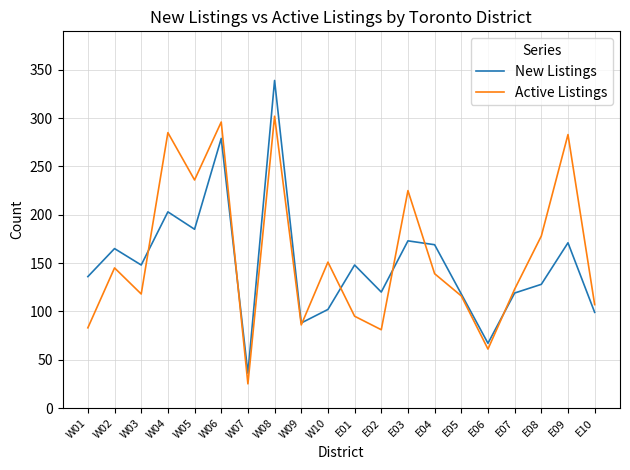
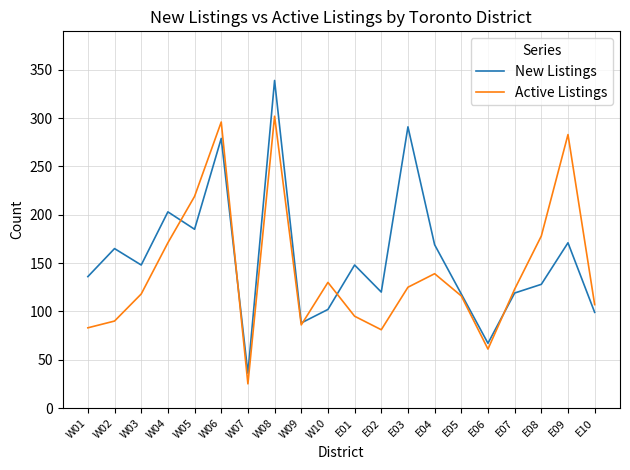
  {
    "New Listings": {
      "W01": 140,
      "W02": 170,
      "W03": 150,
      "W04": 200,
      "W05": 190,
      "W06": 280,
      "W07": 40,
      "W08": 340,
      "W10": 100,
      "E01": 150,
      "E02": 120,
-     "E03": 170,
+     "E03": 290,
      "E04": 170,
      "E06": 70,
      "E07": 120,
      "E08": 130,
      "E09": 170,
      "E10": 100
    },
    "Active Listings": {
      "W01": 80,
-     "W02": 150,
+     "W02": 90,
      "W03": 120,
-     "W04": 290,
-     "W05": 240,
+     "W04": 170,
+     "W05": 220,
      "W06": 300,
      "W07": 30,
      "W08": 300,
-     "W10": 150,
+     "W10": 130,
      "E01": 100,
      "E02": 80,
-     "E03": 230,
+     "E03": 130,
      "E04": 140,
      "E06": 60,
      "E07": 120,
      "E08": 180,
      "E09": 280,
      "E10": 110
    }
  }
